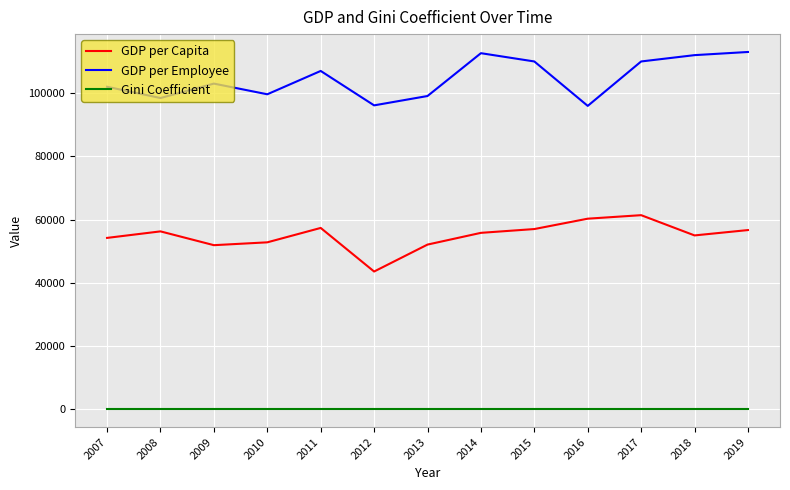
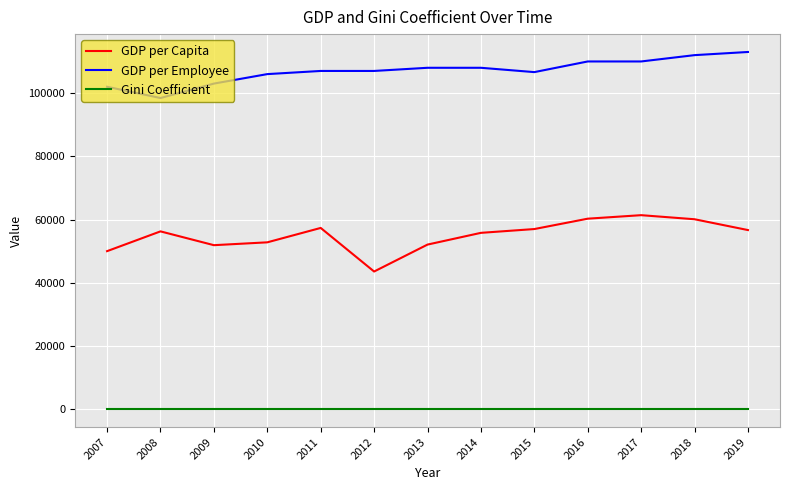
  {
    "GDP per Capita": {
-     "2007": 54000,
+     "2007": 50000,
      "2008": 56000,
      "2009": 52000,
      "2010": 53000,
      "2011": 57000,
      "2012": 44000,
      "2013": 52000,
      "2014": 56000,
      "2015": 57000,
      "2016": 60000,
      "2017": 61000,
-     "2018": 55000,
+     "2018": 60000,
      "2019": 57000
    },
    "GDP per Employee": {
-     "2010": 100000,
+     "2010": 106000,
      "2011": 107000,
-     "2012": 96000,
-     "2013": 99000,
-     "2014": 113000,
-     "2015": 110000,
-     "2016": 96000,
+     "2012": 107000,
+     "2013": 108000,
+     "2014": 108000,
+     "2015": 107000,
+     "2016": 110000,
      "2017": 110000,
      "2018": 112000,
      "2019": 113000
    },
    "Gini Coefficient": {
      "2007": 0,
      "2008": 0,
      "2009": 0,
      "2010": 0,
      "2011": 0,
      "2012": 0,
      "2013": 0,
      "2014": 0,
      "2015": 0,
      "2016": 0,
      "2017": 0,
      "2018": 0,
      "2019": 0
    }
  }
